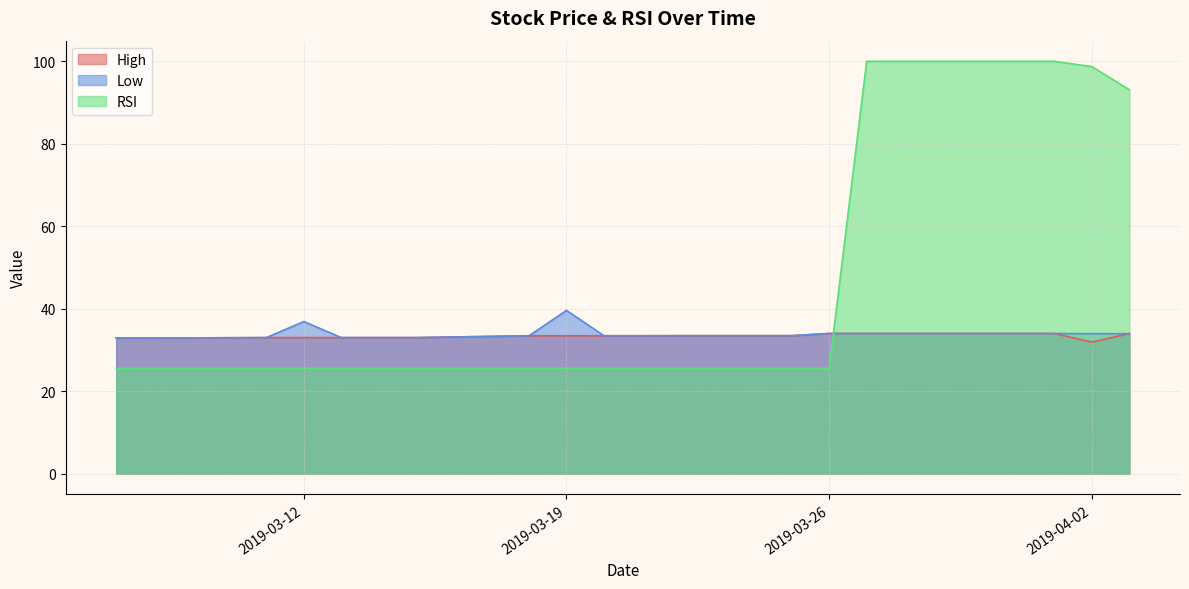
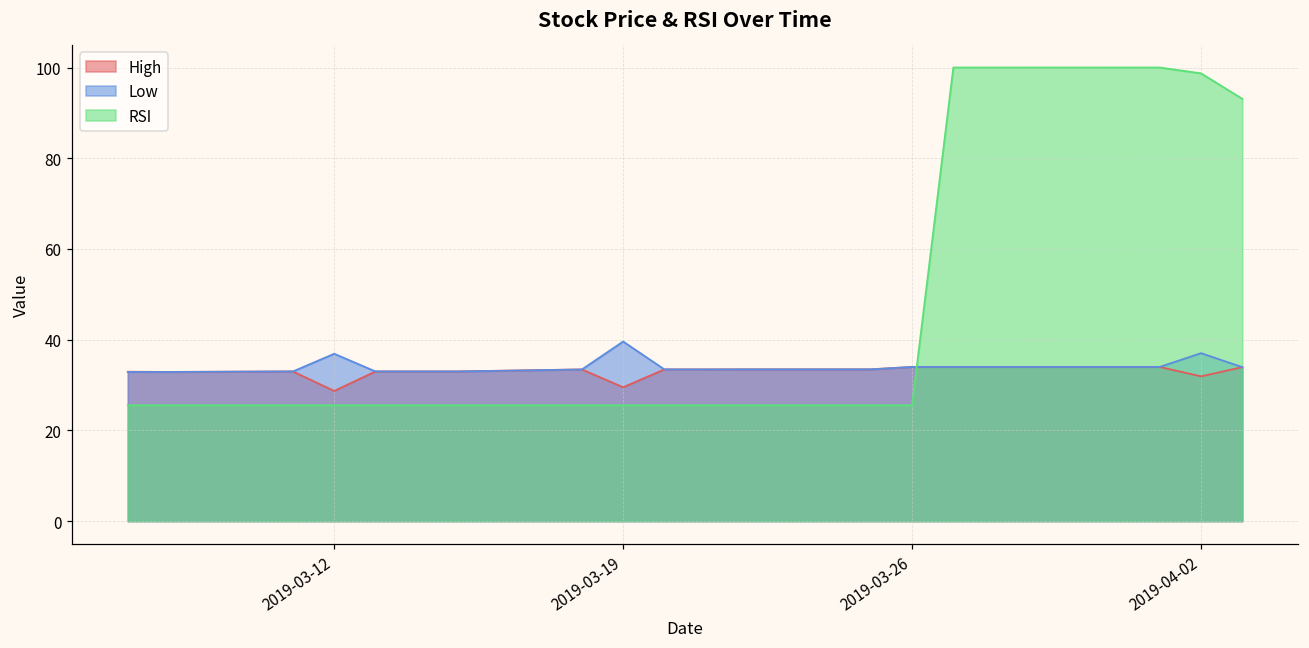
  {
    "High": {
-     "2019-03-12": 33,
-     "2019-03-19": 33,
+     "2019-03-12": 29,
+     "2019-03-19": 30,
      "2019-04-02": 32
    },
    "Low": {
      "2019-03-12": 37,
      "2019-03-19": 40,
-     "2019-04-02": 34
+     "2019-04-02": 37
    },
    "RSI": {
      "2019-03-12": 26,
      "2019-03-19": 26,
      "2019-03-26": 26,
      "2019-04-02": 99
    }
  }
